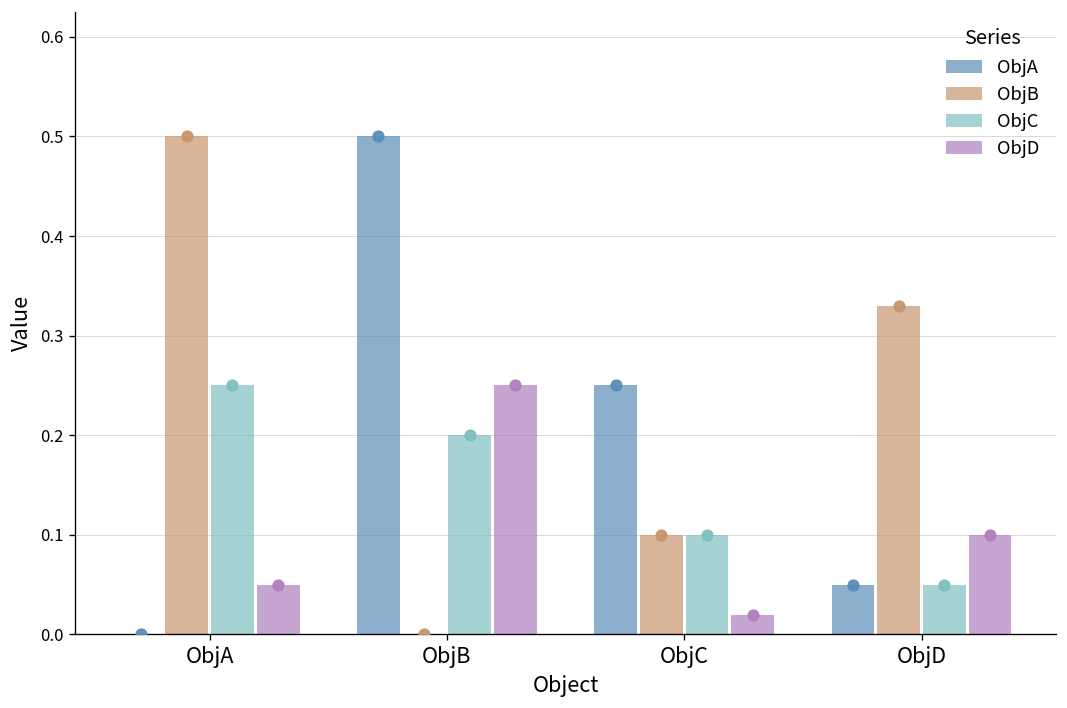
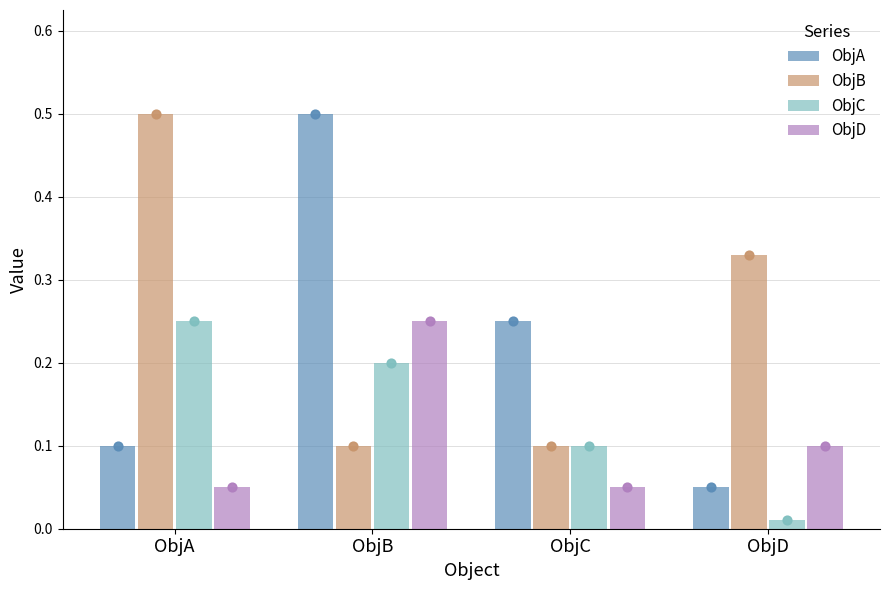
  {
    "ObjA": {
-     "ObjA": 0.0,
+     "ObjA": 0.1,
      "ObjB": 0.5,
      "ObjC": 0.25,
      "ObjD": 0.05
    },
    "ObjB": {
      "ObjA": 0.5,
-     "ObjB": 0.0,
+     "ObjB": 0.1,
      "ObjC": 0.1,
      "ObjD": 0.33
    },
    "ObjC": {
      "ObjA": 0.25,
      "ObjB": 0.20,
      "ObjC": 0.10,
-     "ObjD": 0.05
+     "ObjD": 0.01
    },
    "ObjD": {
      "ObjA": 0.05,
      "ObjB": 0.25,
-     "ObjC": 0.02,
+     "ObjC": 0.05,
      "ObjD": 0.10
    }
  }
